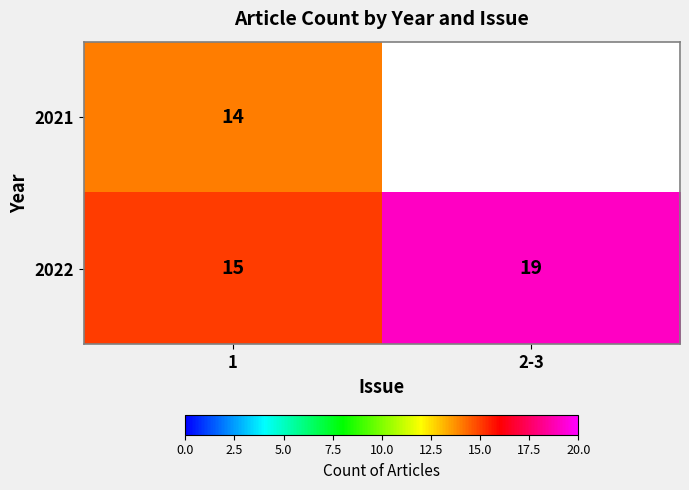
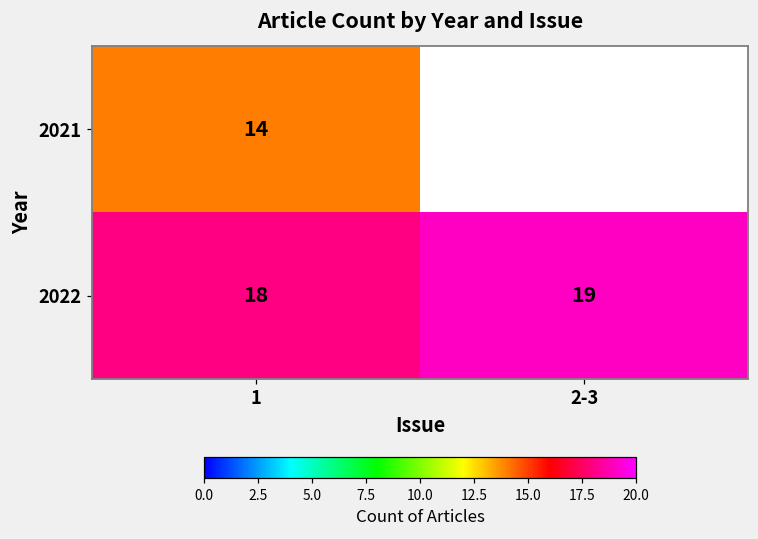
  {
    "2021": {
      "1": 14
    },
    "2022": {
-     "1": 15,
+     "1": 18,
      "2-3": 19
    }
  }
